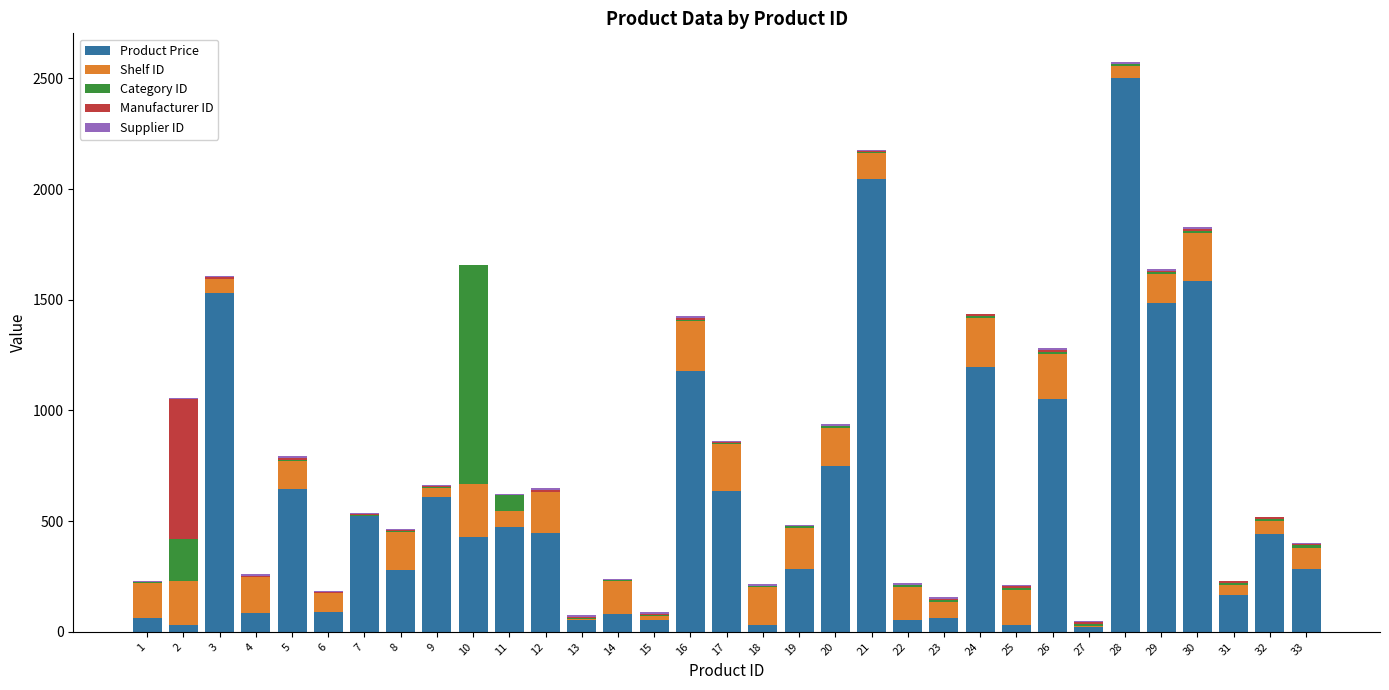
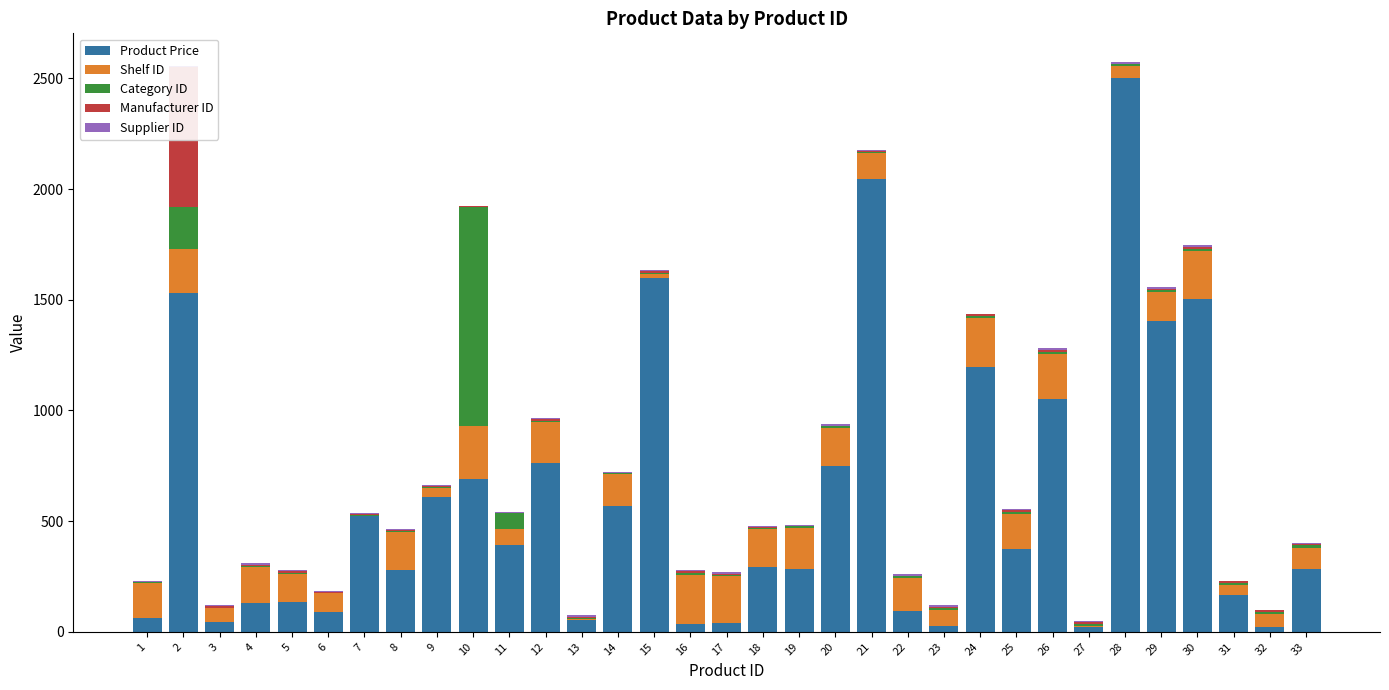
  {
    "Product Price": {
      "1": 60,
-     "2": 30,
-     "3": 1530,
-     "4": 80,
-     "5": 640,
+     "2": 1530,
+     "3": 40,
+     "4": 130,
+     "5": 130,
      "6": 90,
      "7": 520,
      "8": 280,
      "9": 610,
-     "10": 430,
-     "11": 470,
-     "12": 440,
+     "10": 690,
+     "11": 390,
+     "12": 760,
      "13": 50,
-     "14": 80,
-     "15": 50,
-     "16": 1180,
-     "17": 640,
-     "18": 30,
+     "14": 570,
+     "15": 1600,
+     "16": 30,
+     "17": 40,
+     "18": 290,
      "19": 290,
      "20": 750,
      "21": 2050,
-     "22": 50,
-     "23": 60,
+     "22": 90,
+     "23": 20,
      "24": 1200,
-     "25": 30,
+     "25": 370,
      "26": 1050,
      "27": 20,
      "28": 2500,
-     "29": 1480,
-     "30": 1580,
+     "29": 1400,
+     "30": 1500,
      "31": 170,
-     "32": 440,
+     "32": 20,
      "33": 280
    },
    "Shelf ID": {
      "1": 160,
      "2": 200,
      "3": 60,
      "4": 160,
      "5": 130,
      "6": 90,
      "8": 170,
      "9": 40,
      "10": 240,
      "11": 70,
      "12": 190,
      "14": 150,
      "15": 20,
      "16": 230,
      "17": 210,
      "18": 170,
      "19": 180,
      "20": 170,
      "21": 120,
      "22": 150,
      "23": 70,
      "24": 220,
      "25": 160,
      "26": 210,
      "28": 50,
      "29": 130,
      "30": 220,
      "31": 50,
      "32": 60,
      "33": 100
    },
    "Category ID": {
      "2": 190,
      "10": 990,
      "11": 70
    }
  }
